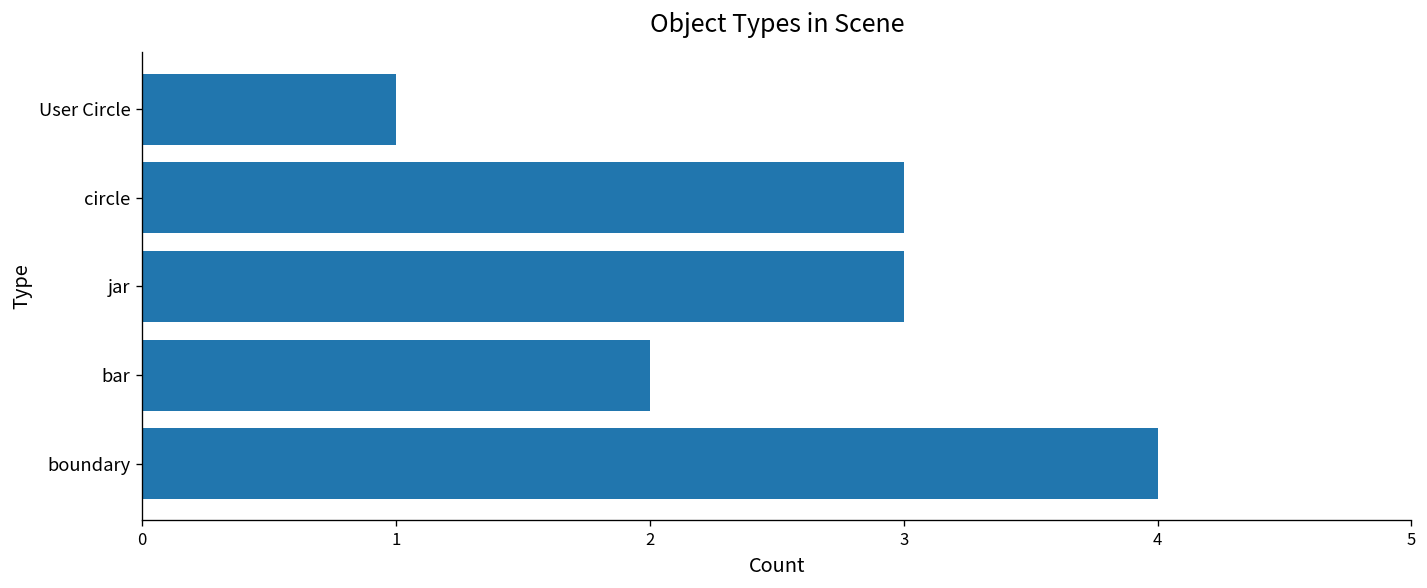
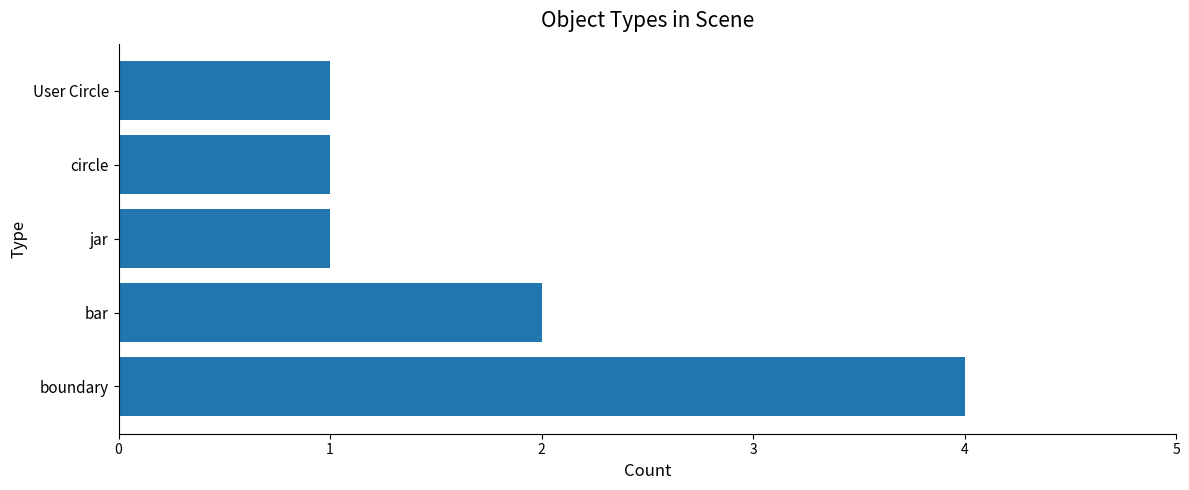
  {
    "User Circle": 1,
-   "circle": 3,
-   "jar": 3,
+   "circle": 1,
+   "jar": 1,
    "bar": 2,
    "boundary": 4
  }
